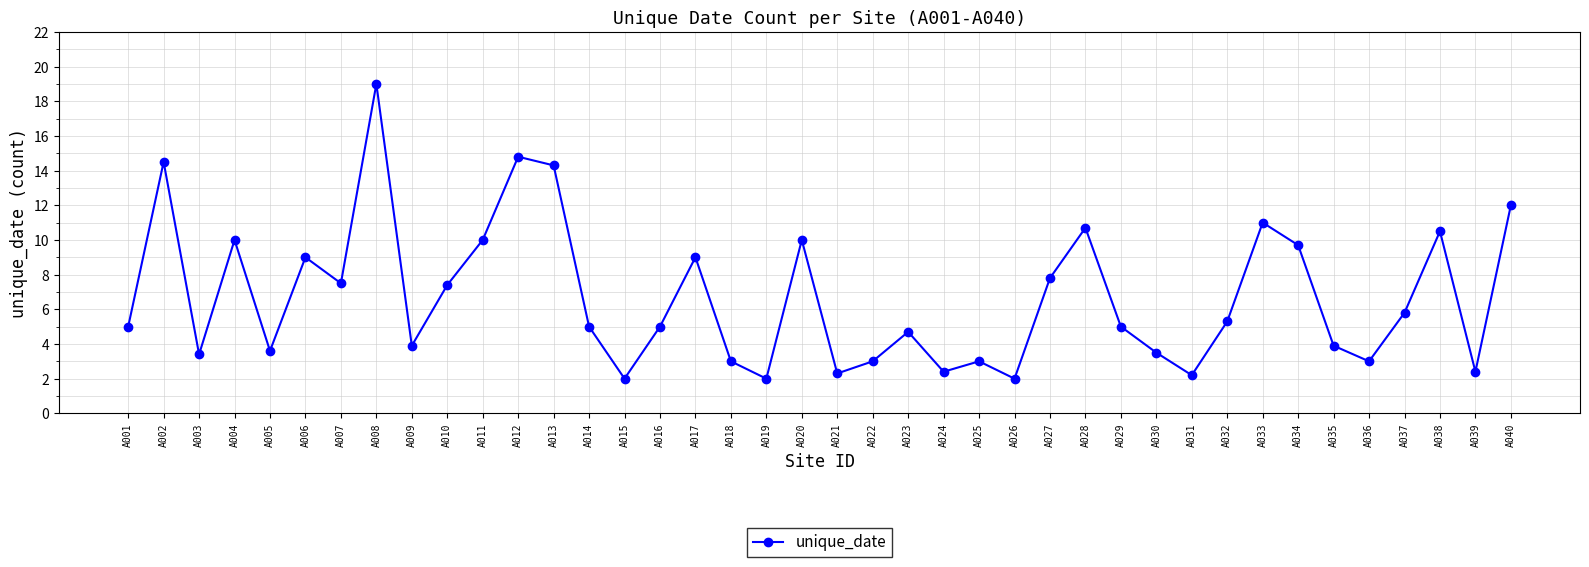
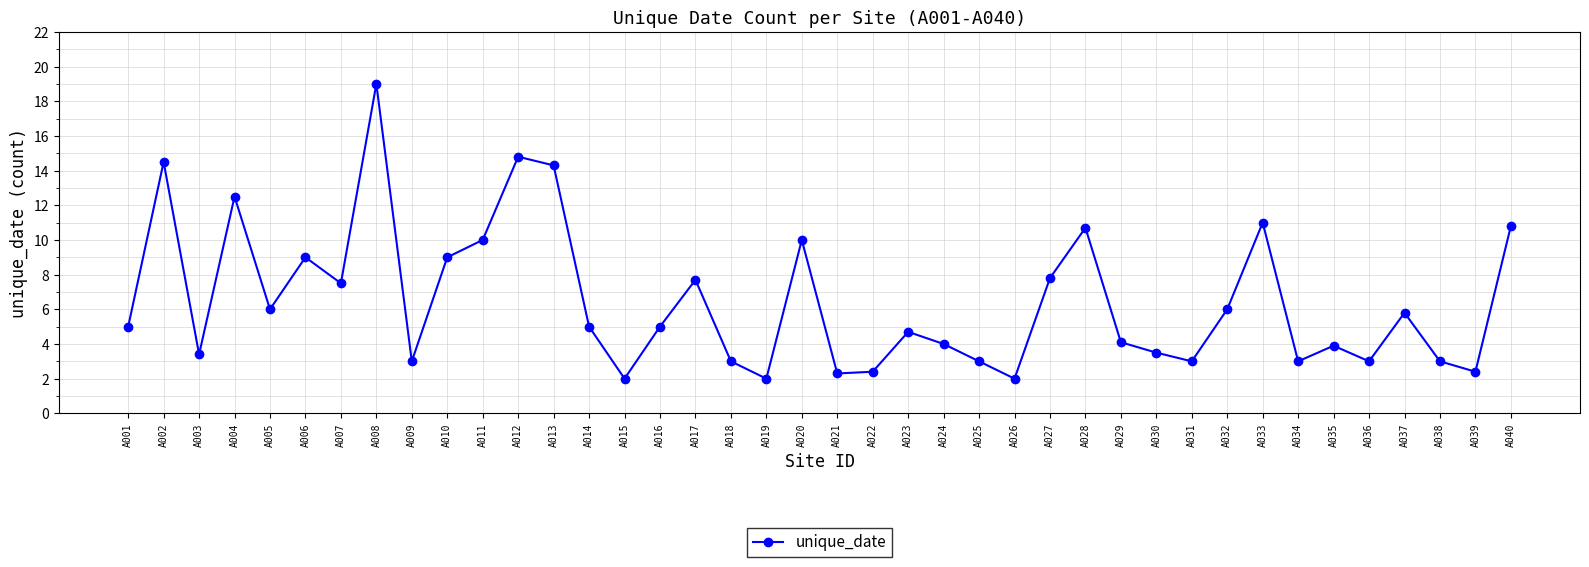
  {
    "A001": 5.0,
    "A002": 14.5,
    "A003": 3.4,
-   "A004": 10.0,
-   "A005": 3.6,
+   "A004": 12.5,
+   "A005": 6.0,
    "A006": 9.0,
    "A007": 7.5,
    "A008": 19.0,
-   "A009": 3.9,
-   "A010": 7.4,
+   "A009": 3.0,
+   "A010": 9.0,
    "A011": 10.0,
    "A012": 14.8,
    "A013": 14.3,
    "A014": 5.0,
    "A015": 2.0,
    "A016": 5.0,
-   "A017": 9.0,
+   "A017": 7.7,
    "A018": 3.0,
    "A019": 2.0,
    "A020": 10.0,
    "A021": 2.3,
-   "A022": 3.0,
+   "A022": 2.4,
    "A023": 4.7,
-   "A024": 2.4,
+   "A024": 4.0,
    "A025": 3.0,
    "A026": 2.0,
    "A027": 7.8,
    "A028": 10.7,
-   "A029": 5.0,
+   "A029": 4.1,
    "A030": 3.5,
-   "A031": 2.2,
-   "A032": 5.3,
+   "A031": 3.0,
+   "A032": 6.0,
    "A033": 11.0,
-   "A034": 9.7,
+   "A034": 3.0,
    "A035": 3.9,
    "A036": 3.0,
    "A037": 5.8,
-   "A038": 10.5,
+   "A038": 3.0,
    "A039": 2.4,
-   "A040": 12.0
+   "A040": 10.8
  }
